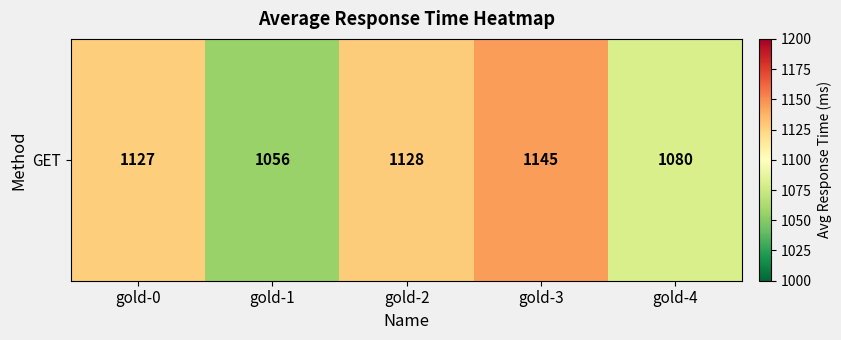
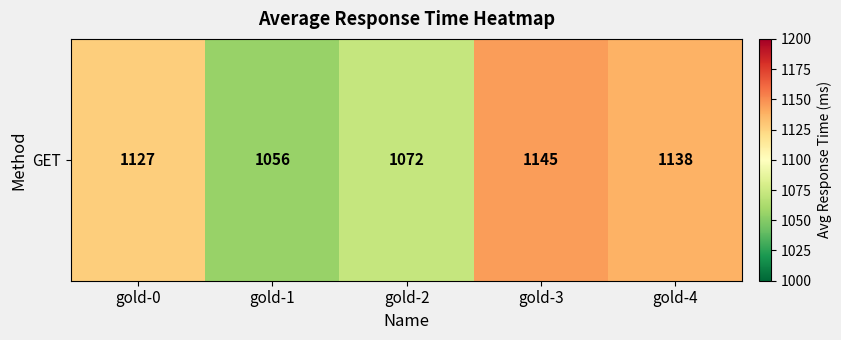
  {
    "GET": {
      "gold-0": 1127,
      "gold-1": 1056,
-     "gold-2": 1128,
+     "gold-2": 1072,
      "gold-3": 1145,
-     "gold-4": 1080
+     "gold-4": 1138
    }
  }
